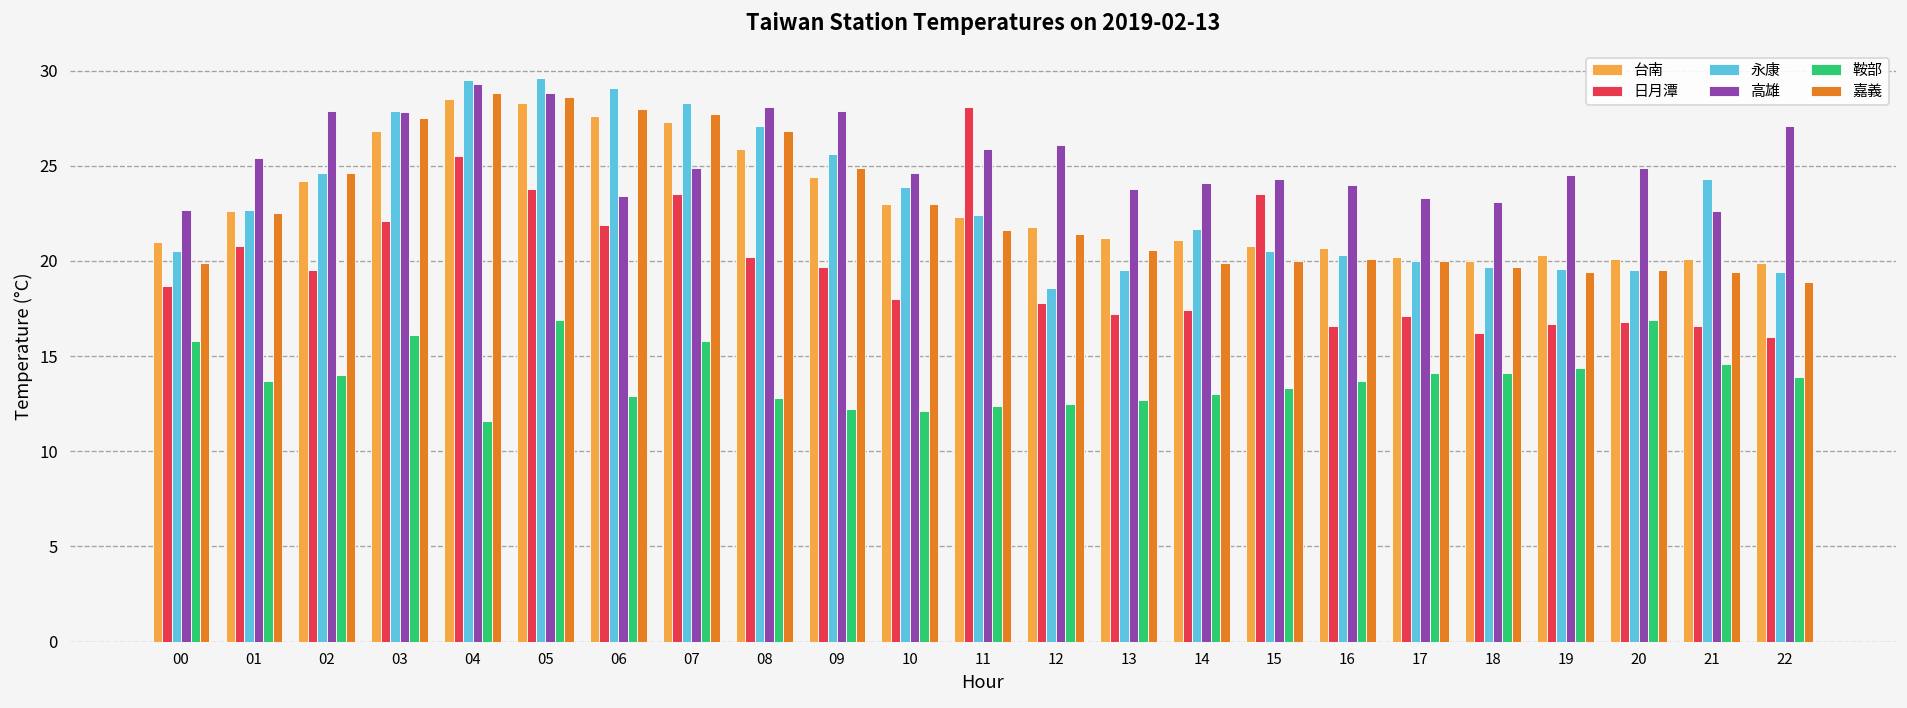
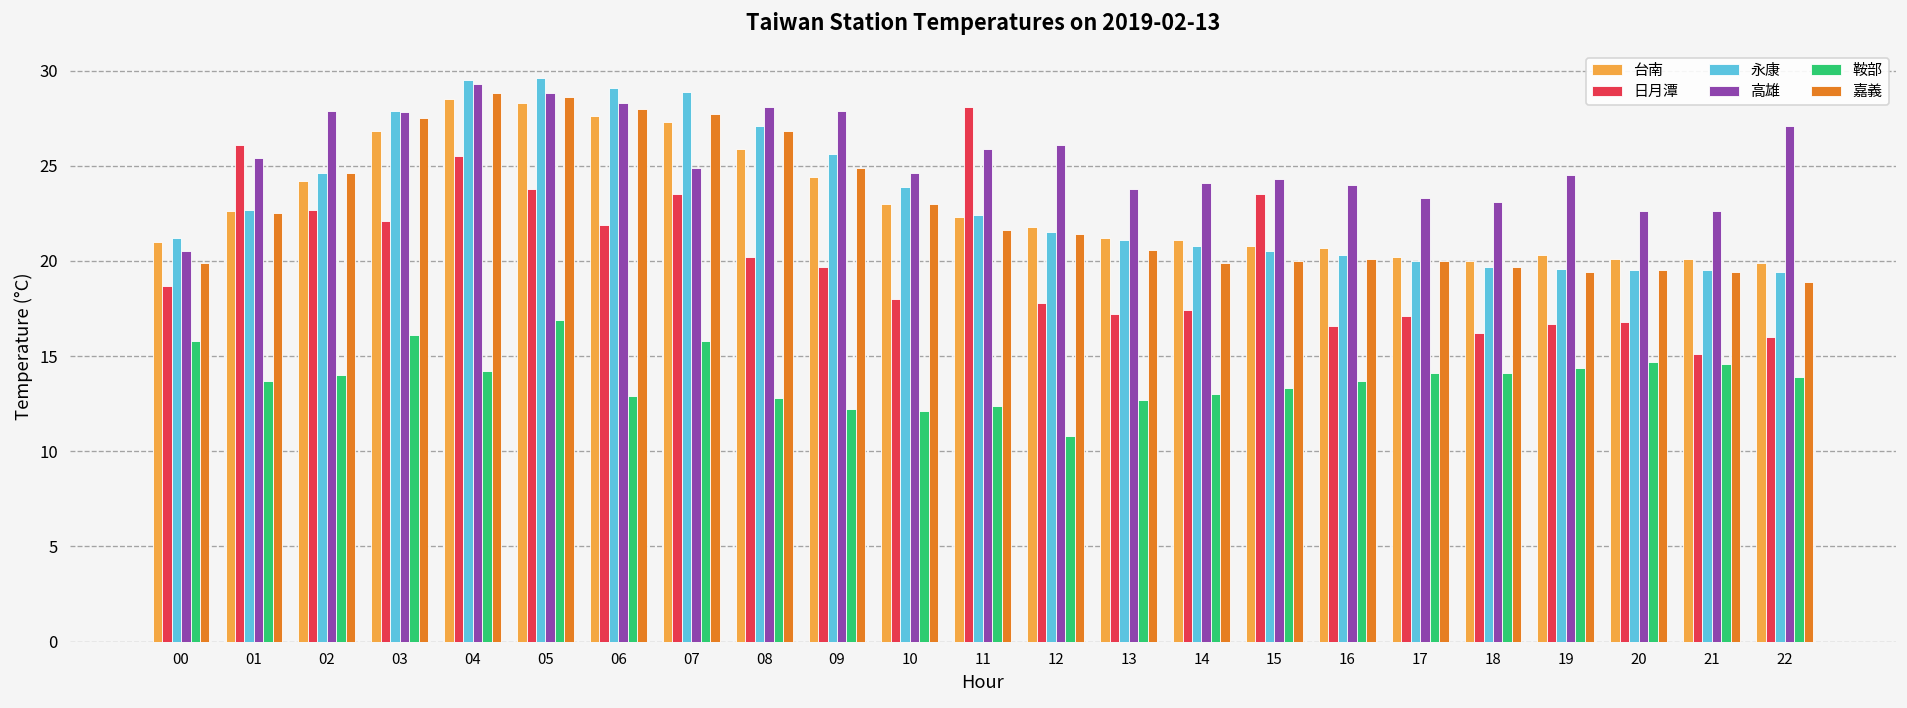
  {
    "日月潭": {
      "00": 18.7,
-     "01": 20.8,
-     "02": 19.5,
+     "01": 26.1,
+     "02": 22.7,
      "03": 22.1,
      "04": 25.5,
      "05": 23.8,
      "06": 21.9,
      "07": 23.5,
      "08": 20.2,
      "09": 19.7,
      "10": 18.0,
      "11": 28.1,
      "12": 17.8,
      "13": 17.2,
      "14": 17.4,
      "15": 23.5,
      "16": 16.6,
      "17": 17.1,
      "18": 16.2,
      "19": 16.7,
      "20": 16.8,
-     "21": 16.6,
+     "21": 15.1,
      "22": 16.0
    },
    "永康": {
-     "00": 20.5,
+     "00": 21.2,
      "01": 22.7,
      "02": 24.6,
      "03": 27.9,
      "04": 29.5,
      "05": 29.6,
      "06": 29.1,
-     "07": 28.3,
+     "07": 28.9,
      "08": 27.1,
      "09": 25.6,
      "10": 23.9,
      "11": 22.4,
-     "12": 18.6,
-     "13": 19.5,
-     "14": 21.7,
+     "12": 21.5,
+     "13": 21.1,
+     "14": 20.8,
      "15": 20.5,
      "16": 20.3,
      "17": 20.0,
      "18": 19.7,
      "19": 19.6,
      "20": 19.5,
-     "21": 24.3,
+     "21": 19.5,
      "22": 19.4
    },
    "高雄": {
-     "00": 22.7,
+     "00": 20.5,
      "01": 25.4,
      "02": 27.9,
      "03": 27.8,
      "04": 29.3,
      "05": 28.8,
-     "06": 23.4,
+     "06": 28.3,
      "07": 24.9,
      "08": 28.1,
      "09": 27.9,
      "10": 24.6,
      "11": 25.9,
      "12": 26.1,
      "13": 23.8,
      "14": 24.1,
      "15": 24.3,
      "16": 24.0,
      "17": 23.3,
      "18": 23.1,
      "19": 24.5,
-     "20": 24.9,
+     "20": 22.6,
      "21": 22.6,
      "22": 27.1
    },
    "鞍部": {
      "00": 15.8,
      "01": 13.7,
      "02": 14.0,
      "03": 16.1,
-     "04": 11.6,
+     "04": 14.2,
      "05": 16.9,
      "06": 12.9,
      "07": 15.8,
      "08": 12.8,
      "09": 12.2,
      "10": 12.1,
      "11": 12.4,
-     "12": 12.5,
+     "12": 10.8,
      "13": 12.7,
      "14": 13.0,
      "15": 13.3,
      "16": 13.7,
      "17": 14.1,
      "18": 14.1,
      "19": 14.4,
-     "20": 16.9,
+     "20": 14.7,
      "21": 14.6,
      "22": 13.9
    }
  }
